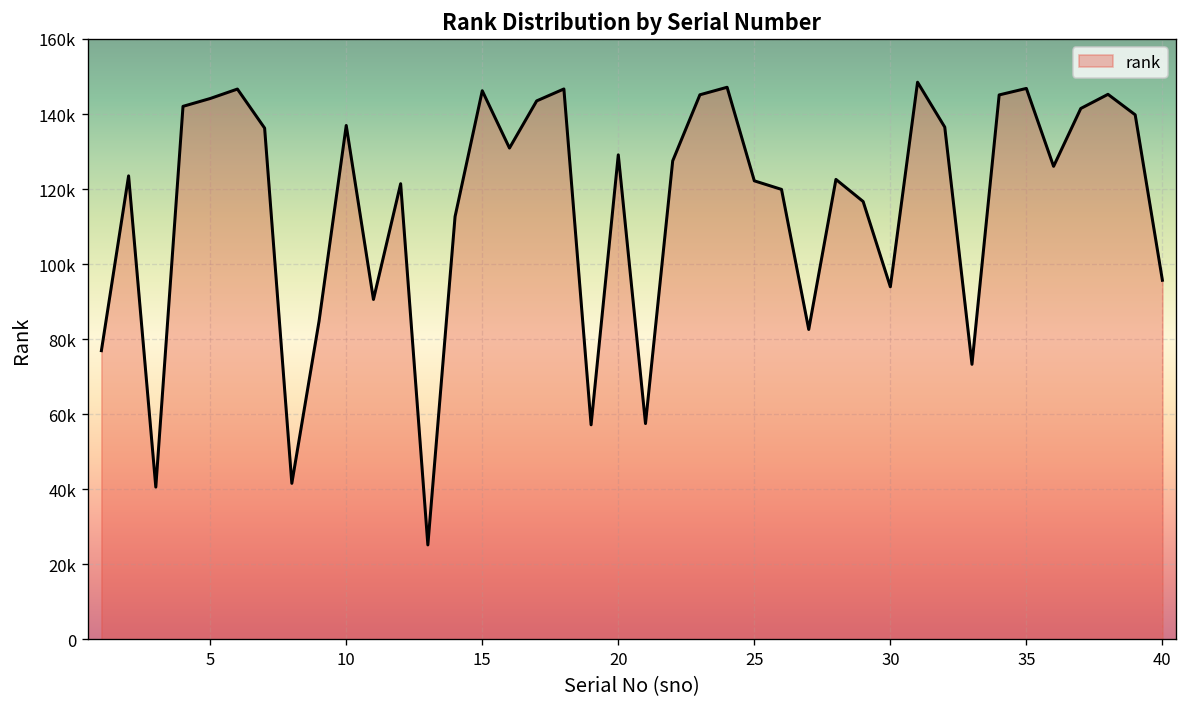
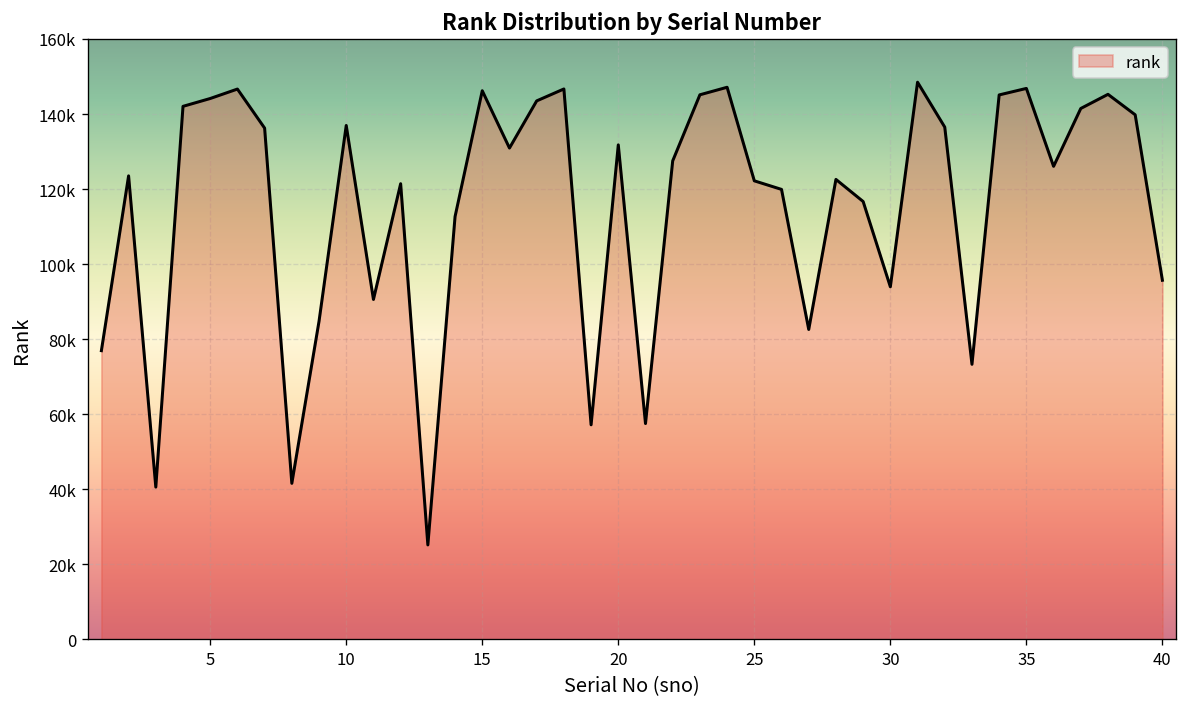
  {
    "5": 144000,
    "10": 137000,
    "15": 146000,
-   "20": 129000,
+   "20": 132000,
    "25": 122000,
    "30": 94000,
    "35": 147000,
    "40": 96000
  }
